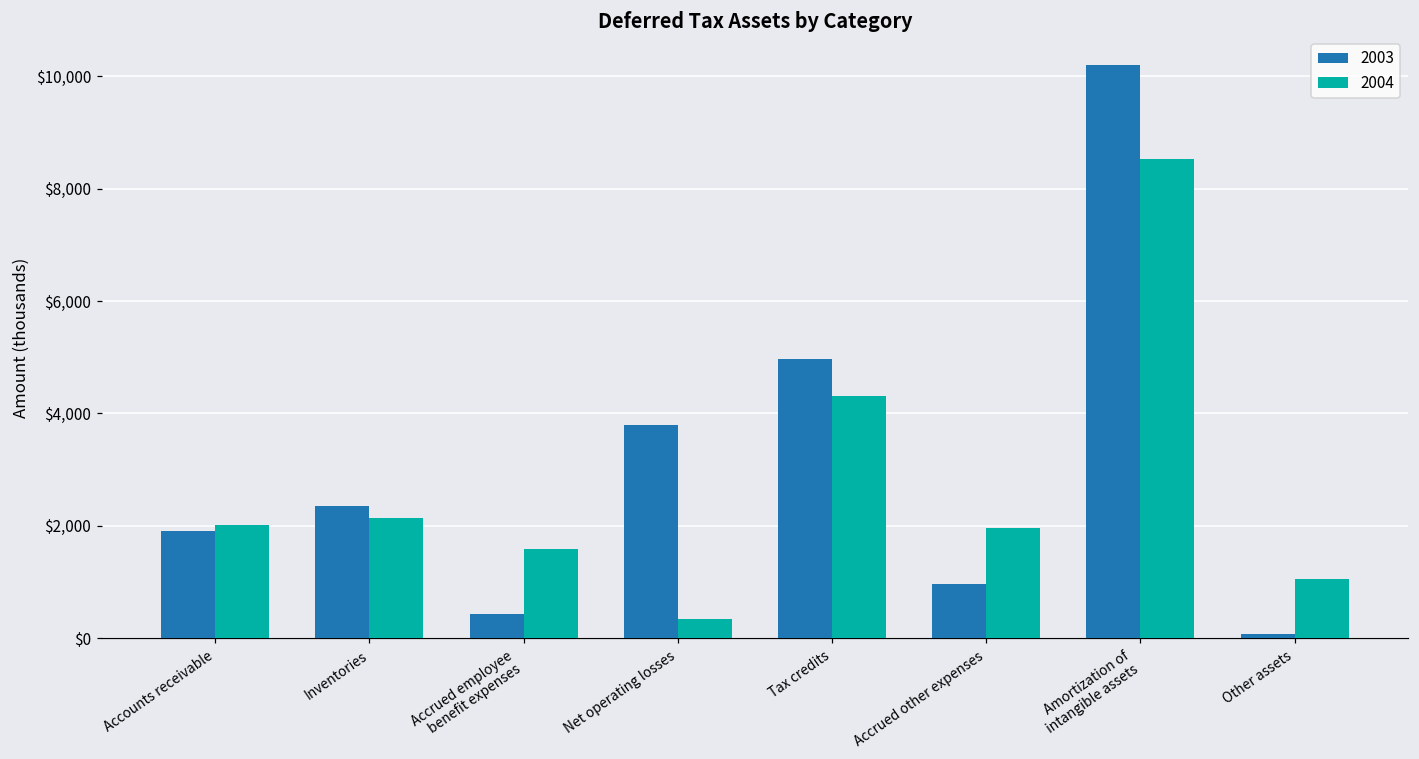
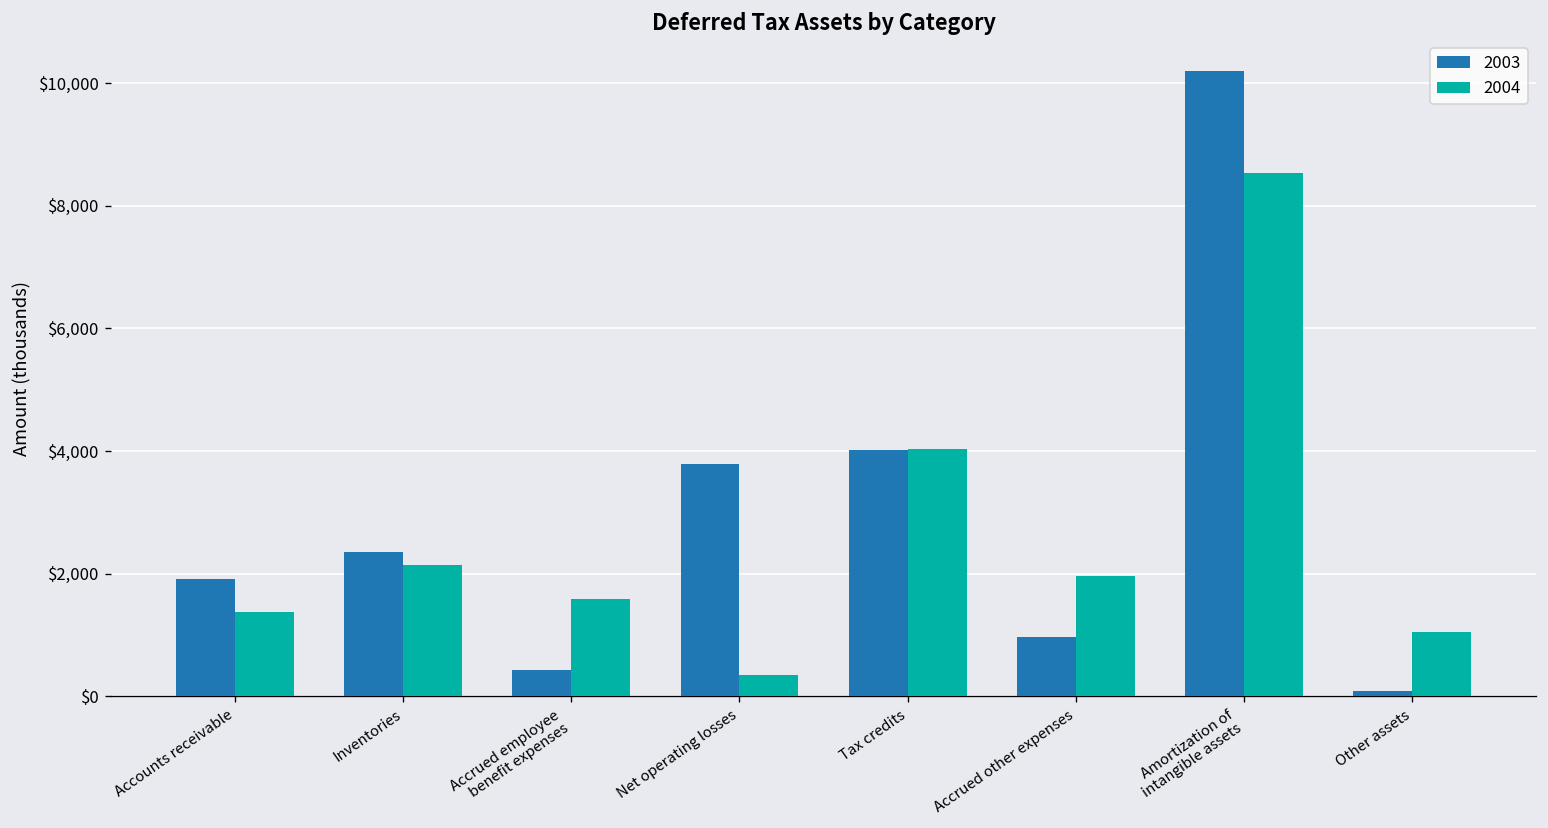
  {
    "2003": {
      "Accounts receivable": "$1,900",
      "Inventories": "$2,400",
      "Accrued employee benefit expenses": "$400",
      "Net operating losses": "$3,800",
-     "Tax credits": "$5,000",
+     "Tax credits": "$4,000",
      "Accrued other expenses": "$1,000",
      "Amortization of intangible assets": "$10,200",
      "Other assets": "$100"
    },
    "2004": {
-     "Accounts receivable": "$2,000",
+     "Accounts receivable": "$1,400",
      "Inventories": "$2,100",
      "Accrued employee benefit expenses": "$1,600",
      "Net operating losses": "$300",
-     "Tax credits": "$4,300",
+     "Tax credits": "$4,000",
      "Accrued other expenses": "$2,000",
      "Amortization of intangible assets": "$8,500",
      "Other assets": "$1,100"
    }
  }
